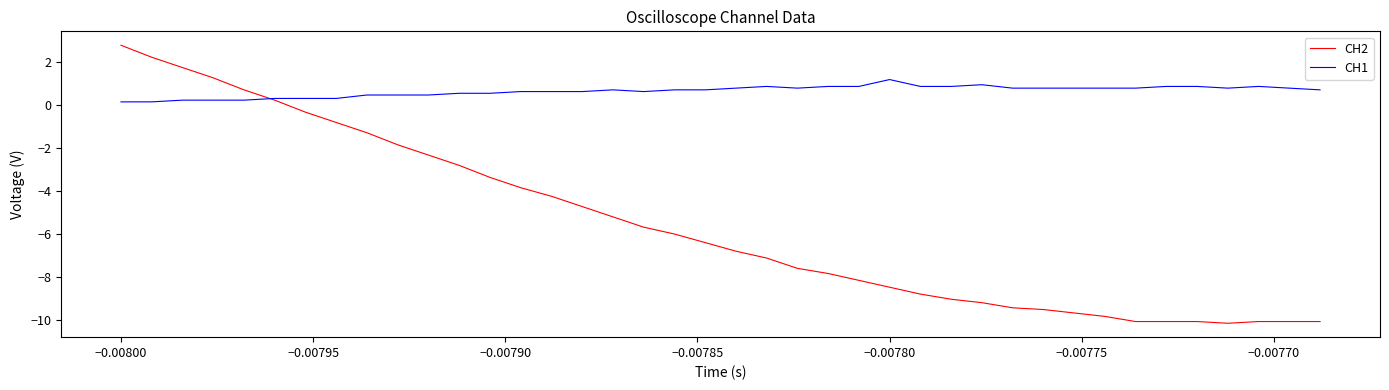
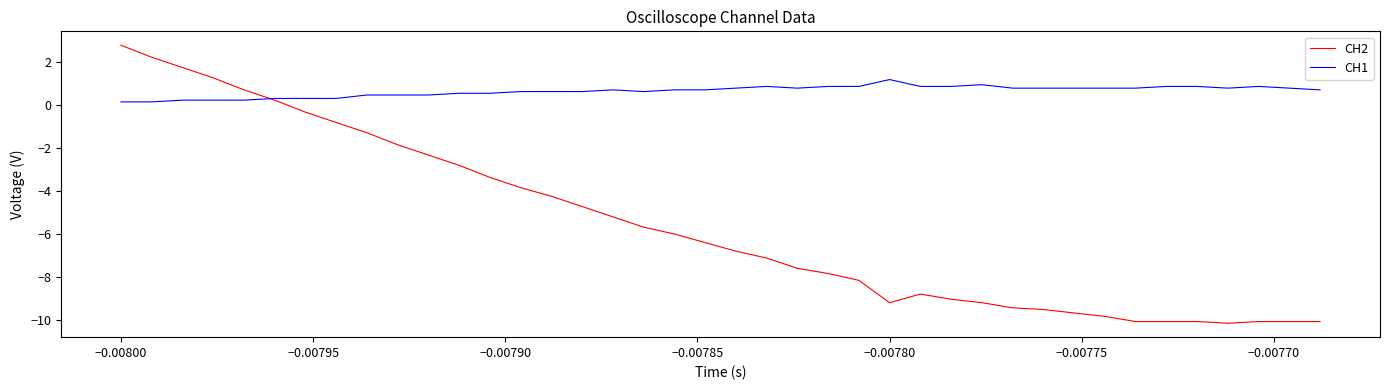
  {
    "CH2": {
      "−0.00800": 2.8,
-     "−0.00780": -8.5
+     "−0.00780": -9.2
    },
    "CH1": {
      "−0.00800": 0.2,
      "−0.00780": 1.2
    }
  }
